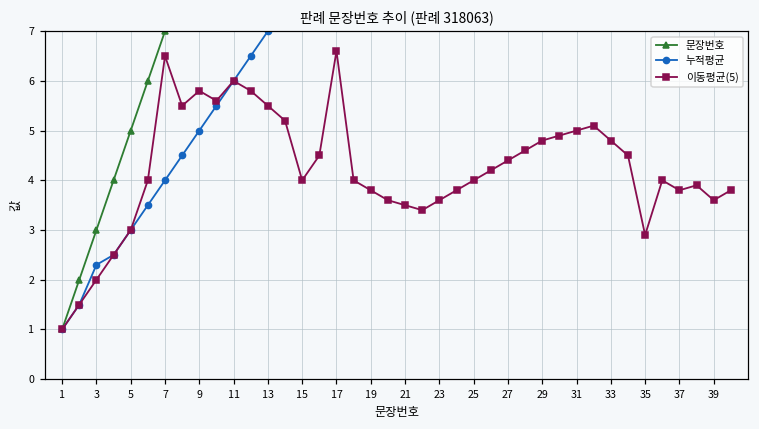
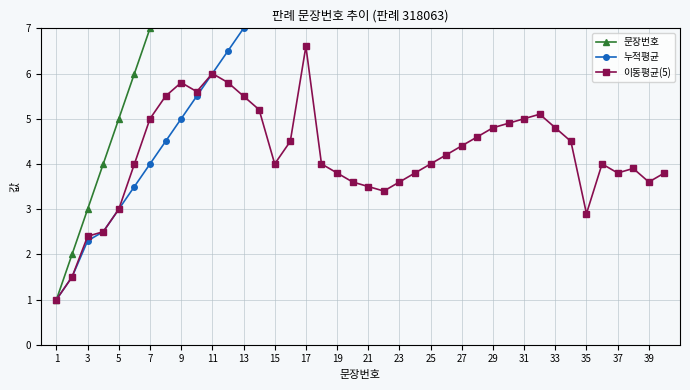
  {
    "문장번호": {
      "3": 3.0,
      "5": 5.0,
      "7": 7.0
    },
    "누적평균": {
      "3": 2.3,
      "7": 4.0,
      "9": 5.0,
      "13": 7.0
    },
    "이동평균(5)": {
-     "3": 2.0,
-     "7": 6.5,
+     "3": 2.4,
+     "7": 5.0,
      "9": 5.8,
      "13": 5.5,
      "15": 4.0,
      "17": 6.6,
      "19": 3.8,
      "21": 3.5,
      "23": 3.6,
      "25": 4.0,
      "27": 4.4,
      "29": 4.8,
      "31": 5.0,
      "33": 4.8,
      "35": 2.9,
      "37": 3.8,
      "39": 3.6
    }
  }
